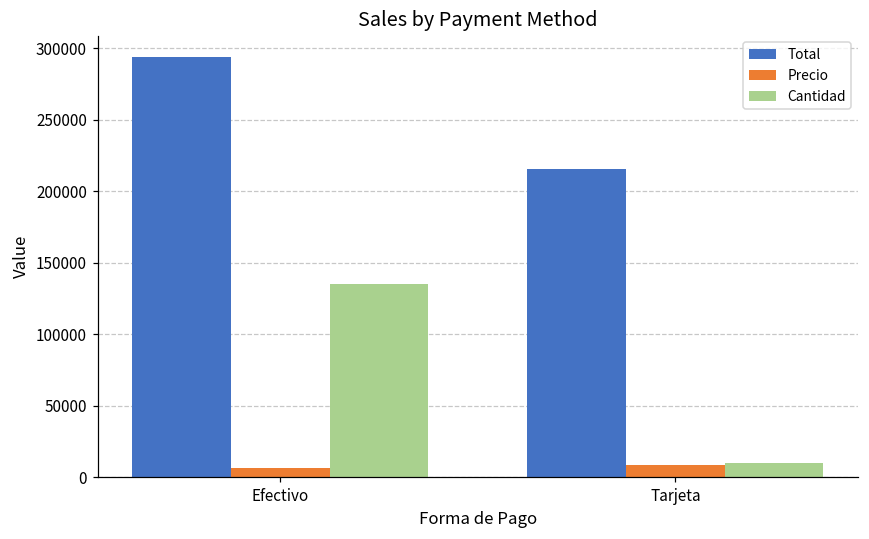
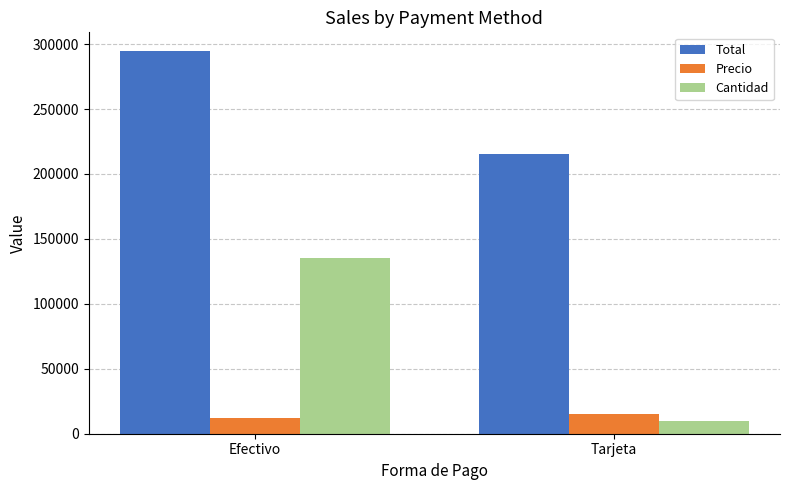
  {
    "Total": {
      "Efectivo": 294000,
      "Tarjeta": 215000
    },
    "Precio": {
-     "Efectivo": 6000,
-     "Tarjeta": 8000
+     "Efectivo": 12000,
+     "Tarjeta": 15000
    },
    "Cantidad": {
      "Efectivo": 135000,
      "Tarjeta": 10000
    }
  }
